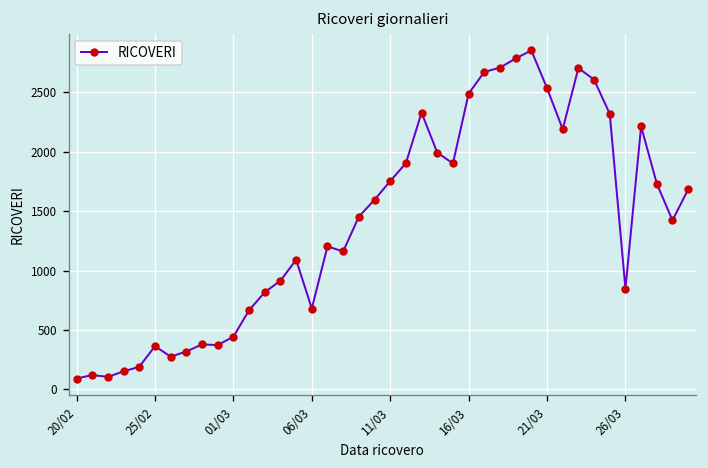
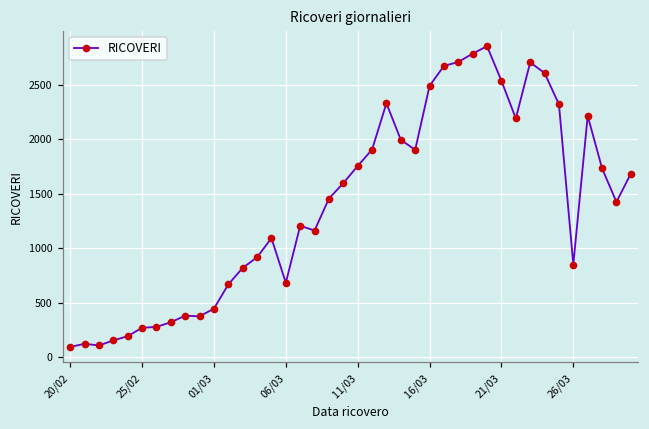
  {
    "20/02": 100,
-   "25/02": 400,
+   "25/02": 300,
    "01/03": 400,
    "06/03": 700,
    "11/03": 1800,
    "16/03": 2500,
    "21/03": 2500,
    "26/03": 800
  }
